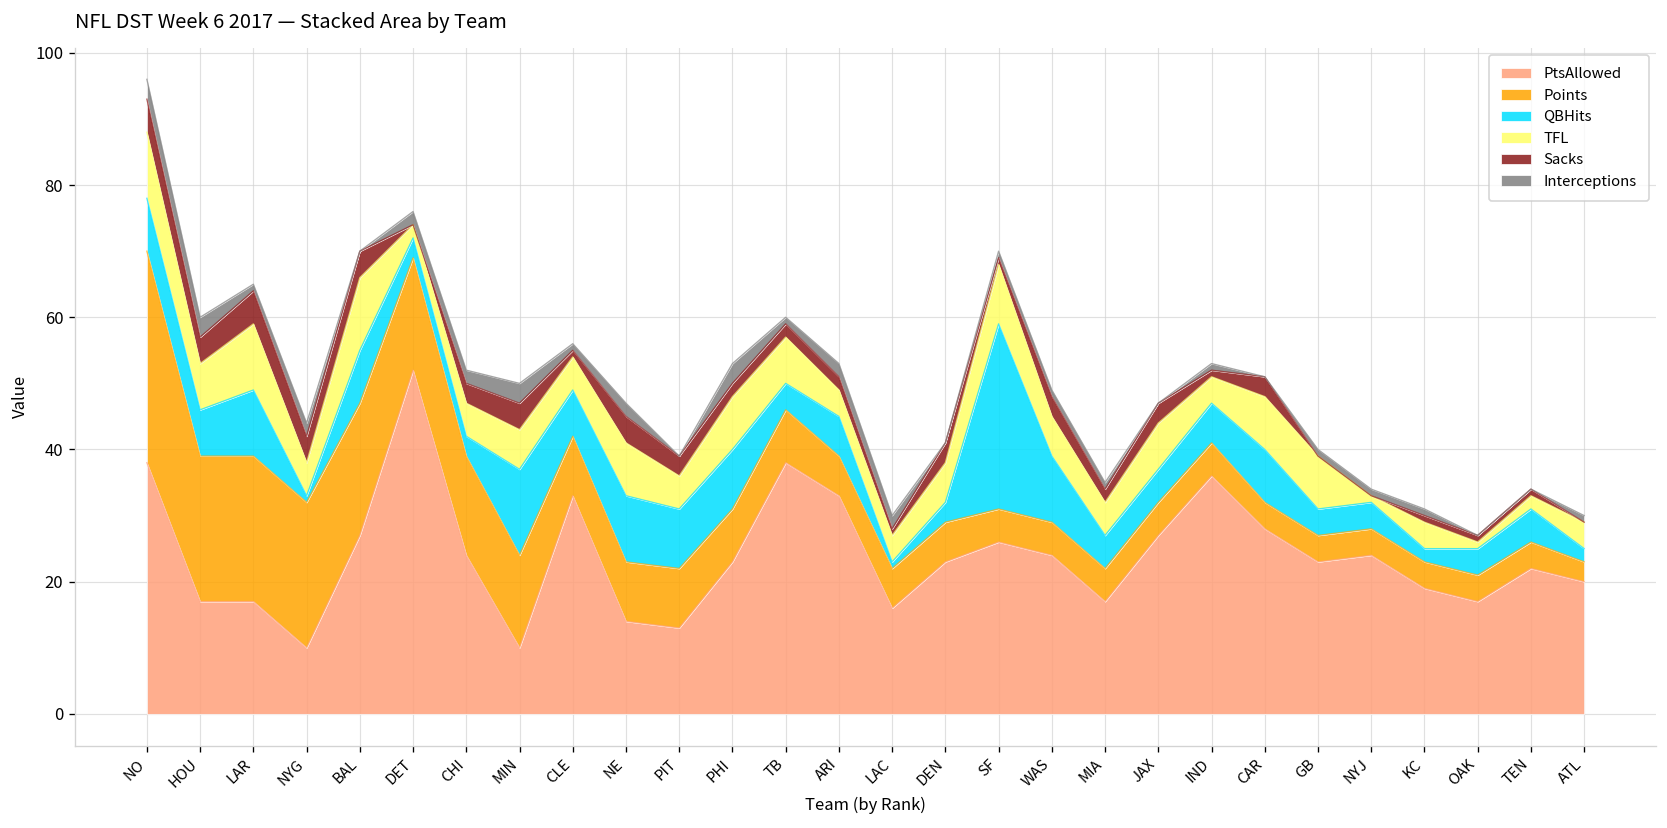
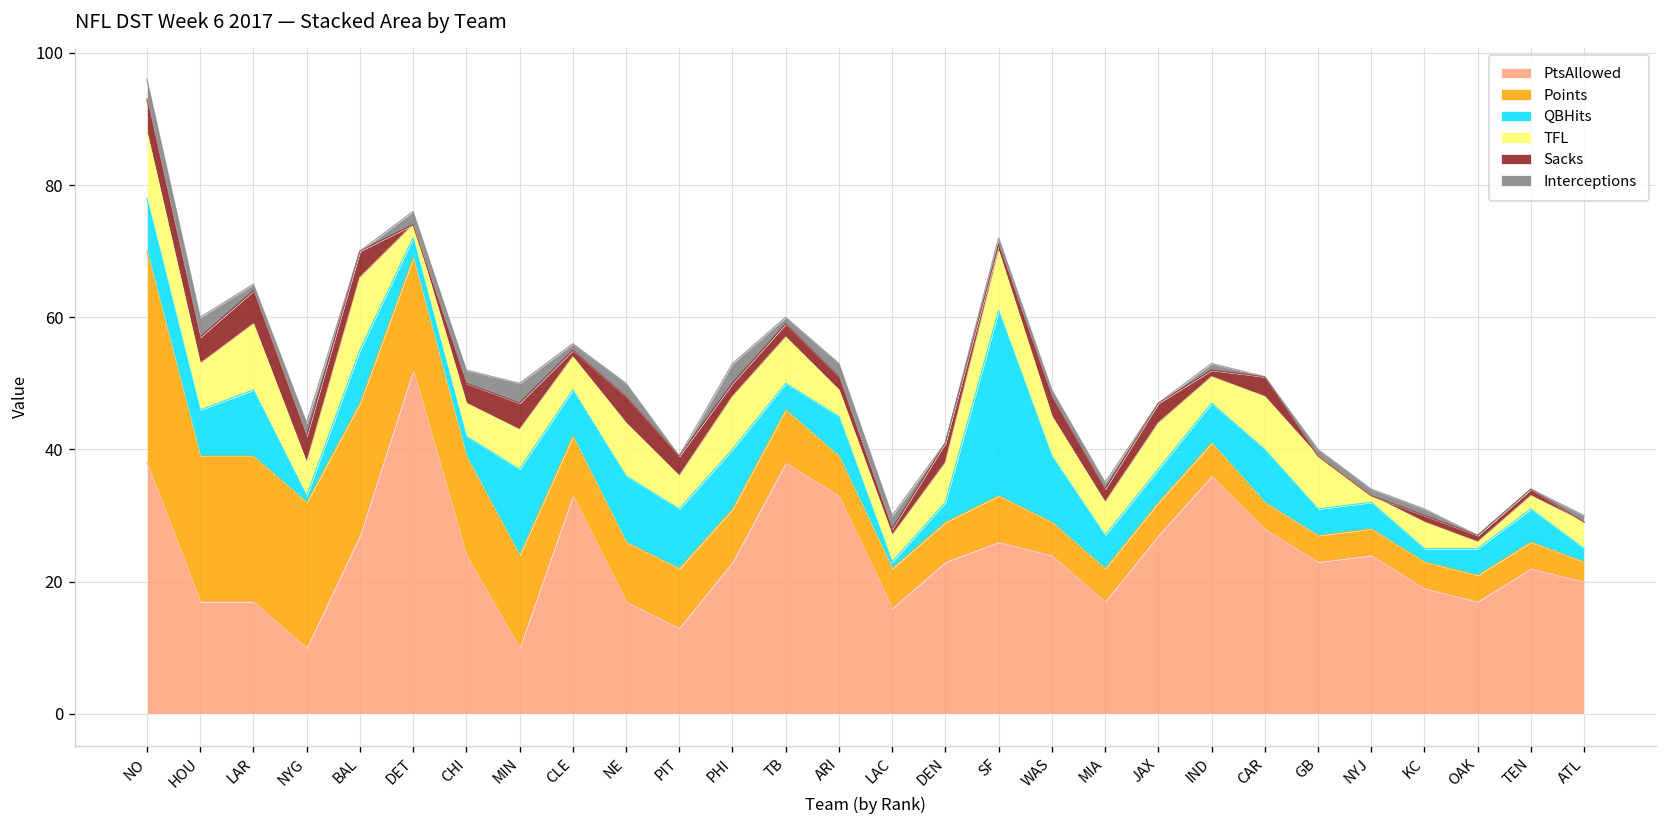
  {
    "PtsAllowed": {
      "NO": 38,
      "HOU": 17,
      "LAR": 17,
      "NYG": 10,
      "BAL": 27,
      "DET": 52,
      "CHI": 24,
      "MIN": 10,
      "CLE": 33,
-     "NE": 14,
+     "NE": 17,
      "PIT": 13,
      "PHI": 23,
      "TB": 38,
      "ARI": 33,
      "LAC": 16,
      "DEN": 23,
      "SF": 26,
      "WAS": 24,
      "MIA": 17,
      "JAX": 27,
      "IND": 36,
      "CAR": 28,
      "GB": 23,
      "NYJ": 24,
      "KC": 19,
      "OAK": 17,
      "TEN": 22,
      "ATL": 20
    },
    "Points": {
      "NO": 32,
      "HOU": 22,
      "LAR": 22,
      "NYG": 22,
      "BAL": 20,
      "DET": 17,
      "CHI": 15,
      "MIN": 14,
      "CLE": 9,
      "NE": 9,
      "PIT": 9,
      "PHI": 8,
      "TB": 8,
      "ARI": 6,
      "LAC": 6,
      "DEN": 6,
-     "SF": 5,
+     "SF": 7,
      "WAS": 5,
      "MIA": 5,
      "JAX": 5,
      "IND": 5,
      "CAR": 4,
      "GB": 4,
      "NYJ": 4,
      "KC": 4,
      "OAK": 4,
      "TEN": 4,
      "ATL": 3
    },
    "QBHits": {
      "NO": 8,
      "HOU": 7,
      "LAR": 10,
      "NYG": 1,
      "BAL": 8,
      "DET": 3,
      "CHI": 3,
      "MIN": 13,
      "CLE": 7,
      "NE": 10,
      "PIT": 9,
      "PHI": 9,
      "TB": 4,
      "ARI": 6,
      "LAC": 1,
      "DEN": 3,
      "SF": 28,
      "WAS": 10,
      "MIA": 5,
      "JAX": 5,
      "IND": 6,
      "CAR": 8,
      "GB": 4,
      "NYJ": 4,
      "KC": 2,
      "OAK": 4,
      "TEN": 5,
      "ATL": 2
    },
    "TFL": {
      "NO": 10,
      "HOU": 7,
      "LAR": 10,
      "NYG": 5,
      "BAL": 11,
      "CHI": 5,
      "MIN": 6,
      "CLE": 5,
      "NE": 8,
      "PIT": 5,
      "PHI": 8,
      "TB": 7,
      "ARI": 4,
      "LAC": 4,
      "DEN": 6,
      "SF": 9,
      "WAS": 6,
      "MIA": 5,
      "JAX": 7,
      "IND": 4,
      "CAR": 8,
      "KC": 4,
      "OAK": 1,
      "TEN": 2
    },
    "Sacks": {
      "NO": 5,
      "HOU": 4,
      "LAR": 5,
      "NYG": 4,
      "CHI": 3,
      "MIN": 4,
      "CLE": 1,
      "NE": 4,
      "PHI": 2,
      "TB": 2,
      "ARI": 2,
      "LAC": 1,
      "SF": 1,
      "WAS": 3,
      "MIA": 2,
      "IND": 1,
      "KC": 1
    },
    "Interceptions": {
      "NO": 3,
      "HOU": 3,
      "LAR": 1,
      "NYG": 2,
      "DET": 2,
      "CHI": 2,
      "MIN": 3,
      "CLE": 1,
      "NE": 2,
      "PHI": 3,
      "TB": 1,
      "ARI": 2,
      "LAC": 2,
      "SF": 1,
      "WAS": 1,
      "MIA": 1,
      "IND": 1,
      "GB": 1,
      "NYJ": 1,
      "KC": 1,
      "ATL": 1
    }
  }
